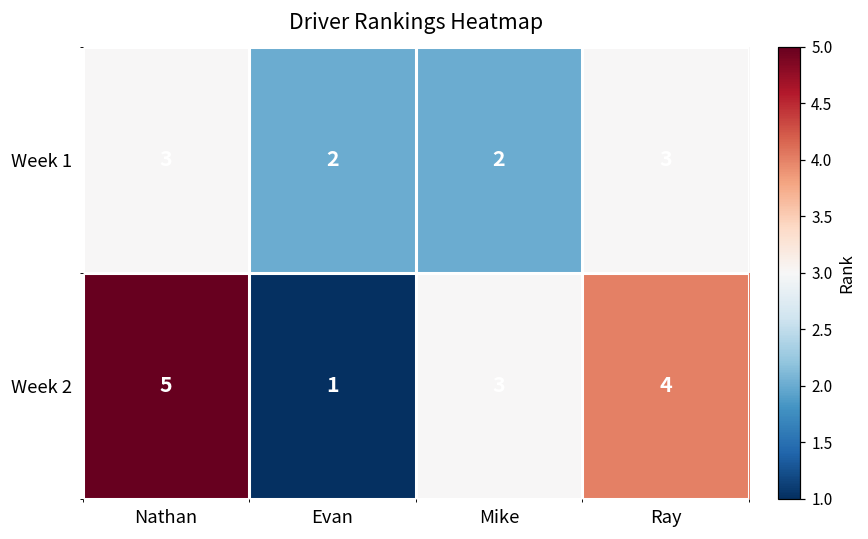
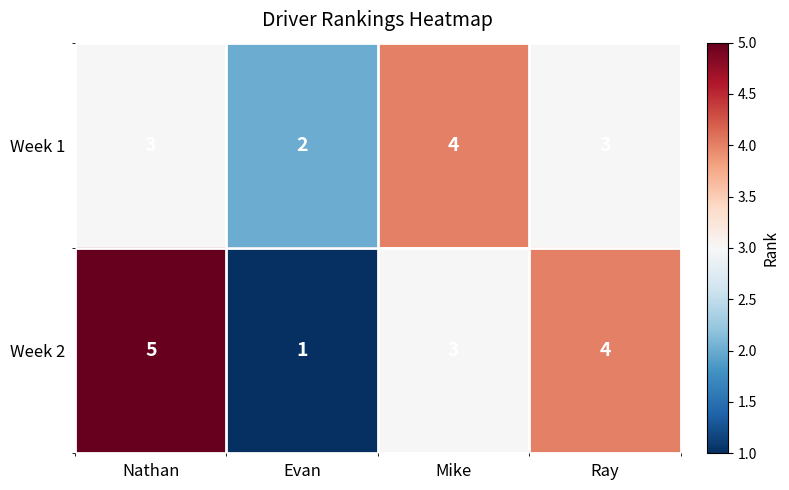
  {
    "Week 1": {
      "Evan": 2,
-     "Mike": 2
+     "Mike": 4
    },
    "Week 2": {
      "Nathan": 5,
      "Evan": 1,
      "Ray": 4
    }
  }
